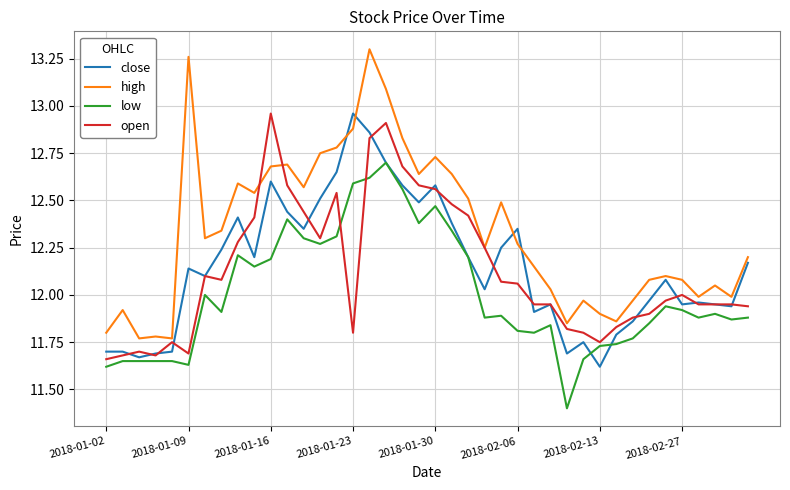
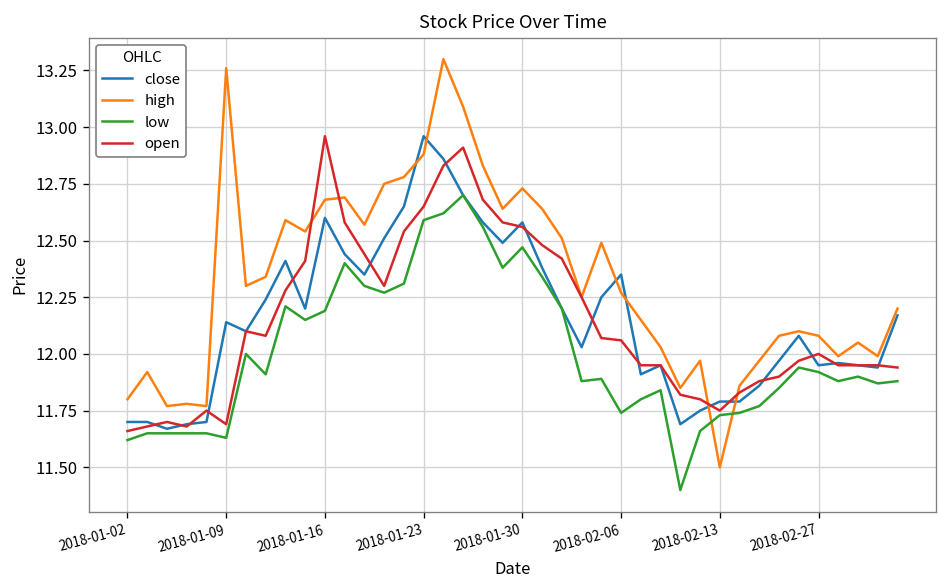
  {
    "close": {
      "2018-01-02": 11.70,
      "2018-01-09": 12.14,
      "2018-01-16": 12.60,
      "2018-01-23": 12.96,
      "2018-01-30": 12.58,
      "2018-02-06": 12.35,
-     "2018-02-13": 11.62,
+     "2018-02-13": 11.79,
      "2018-02-27": 11.95
    },
    "high": {
      "2018-01-02": 11.8,
      "2018-01-09": 13.26,
      "2018-01-16": 12.68,
      "2018-01-23": 12.88,
      "2018-01-30": 12.73,
      "2018-02-06": 12.27,
-     "2018-02-13": 11.9,
+     "2018-02-13": 11.5,
      "2018-02-27": 12.08
    },
    "low": {
      "2018-01-02": 11.62,
      "2018-01-09": 11.63,
      "2018-01-16": 12.19,
      "2018-01-23": 12.59,
      "2018-01-30": 12.47,
-     "2018-02-06": 11.81,
+     "2018-02-06": 11.74,
      "2018-02-13": 11.73,
      "2018-02-27": 11.92
    },
    "open": {
      "2018-01-02": 11.66,
      "2018-01-09": 11.69,
      "2018-01-16": 12.96,
-     "2018-01-23": 11.80,
+     "2018-01-23": 12.65,
      "2018-01-30": 12.56,
      "2018-02-06": 12.06,
      "2018-02-13": 11.75,
      "2018-02-27": 12.00
    }
  }
